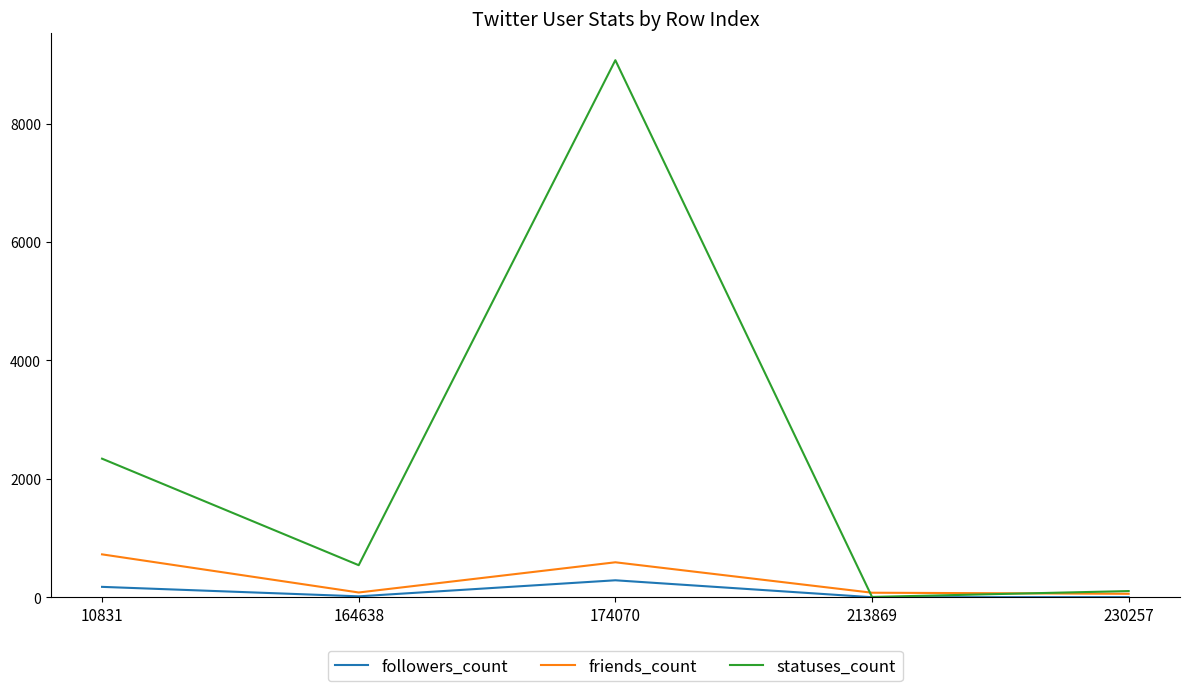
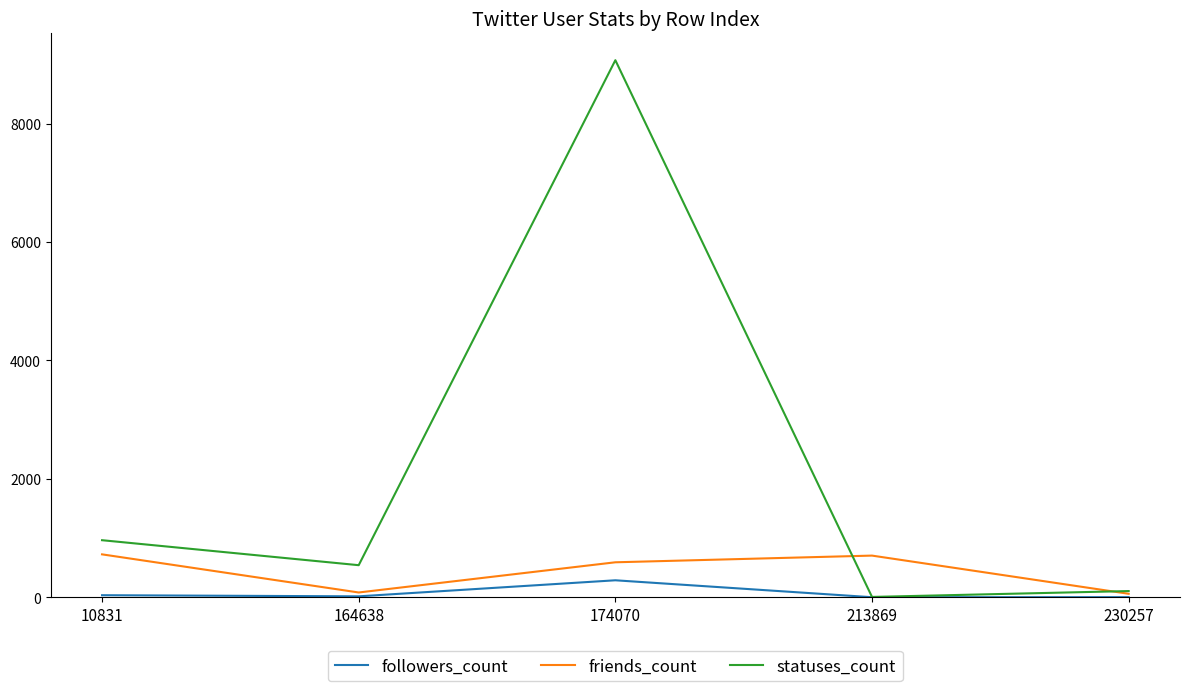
  {
    "followers_count": {
-     "10831": 200,
+     "10831": 0,
      "164638": 0,
      "174070": 300,
      "230257": 0
    },
    "friends_count": {
      "10831": 700,
      "164638": 100,
      "174070": 600,
-     "213869": 100,
+     "213869": 700,
      "230257": 100
    },
    "statuses_count": {
-     "10831": 2300,
+     "10831": 1000,
      "164638": 500,
      "174070": 9100,
      "230257": 100
    }
  }
